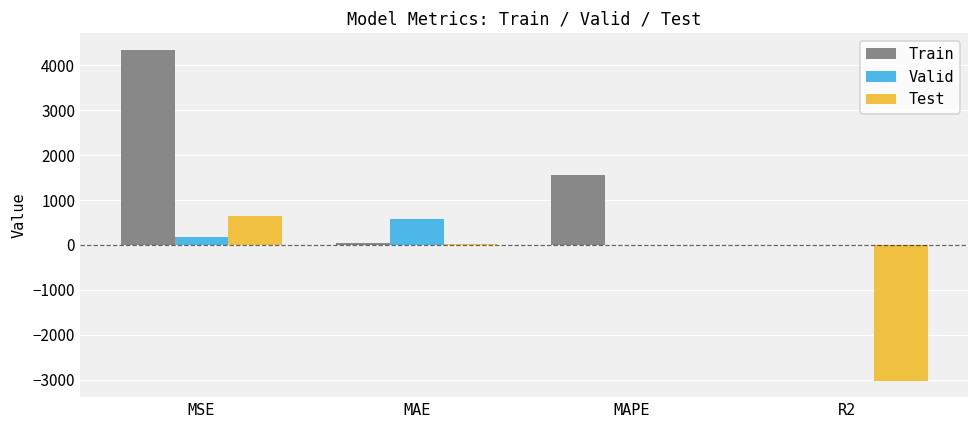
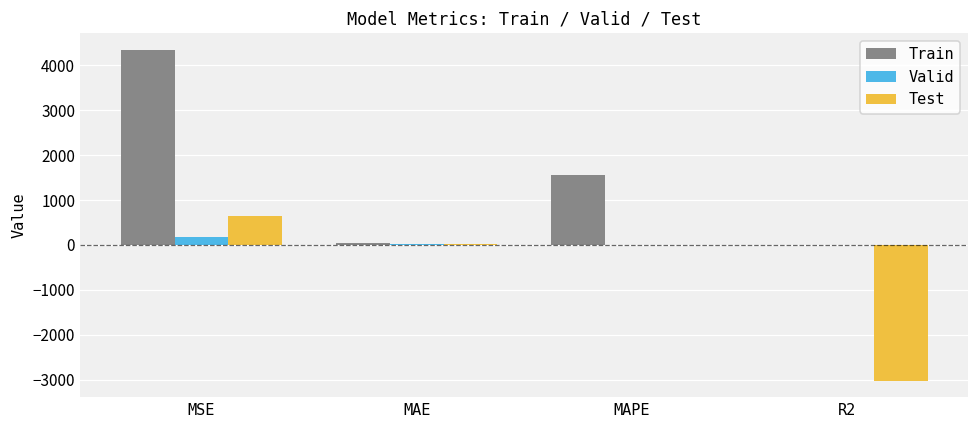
  {
    "Train": {
      "MSE": 4300,
      "MAPE": 1600
    },
    "Valid": {
      "MSE": 200,
-     "MAE": 600
+     "MAE": 0
    },
    "Test": {
      "MSE": 600,
      "R2": -3000
    }
  }
